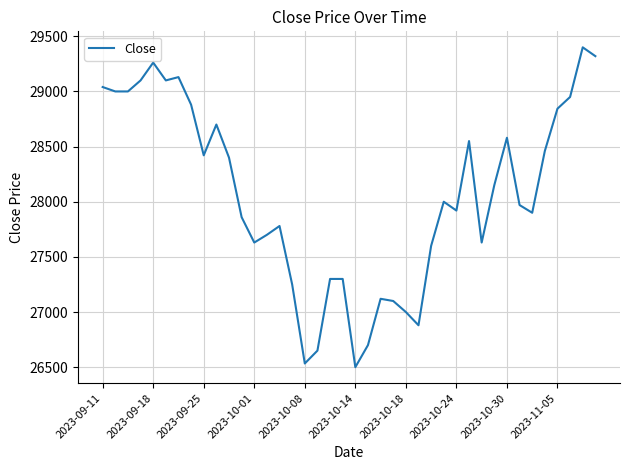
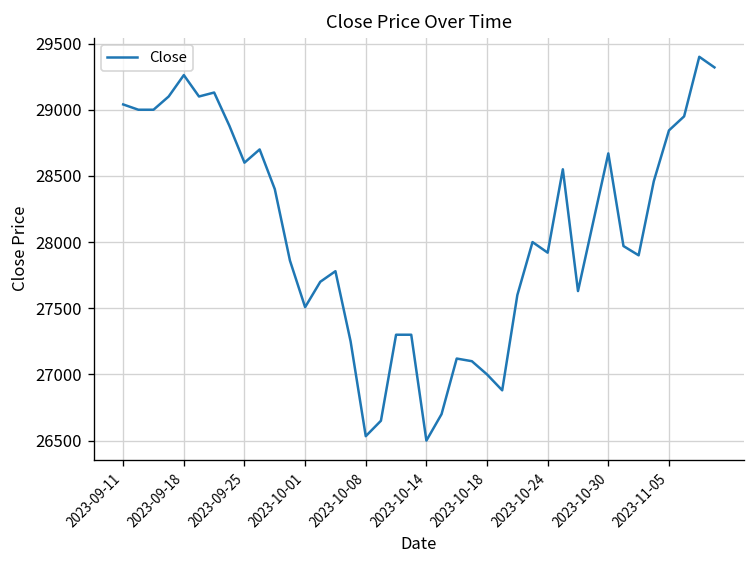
  {
    "2023-09-11": 29040,
    "2023-09-18": 29260,
-   "2023-09-25": 28420,
-   "2023-10-01": 27630,
+   "2023-09-25": 28600,
+   "2023-10-01": 27510,
    "2023-10-08": 26530,
    "2023-10-14": 26500,
    "2023-10-18": 27000,
    "2023-10-24": 27920,
-   "2023-10-30": 28580,
+   "2023-10-30": 28670,
    "2023-11-05": 28840
  }
